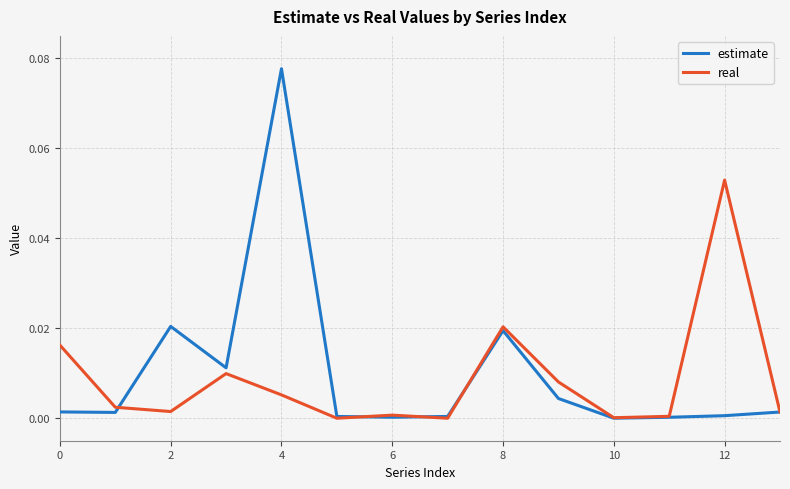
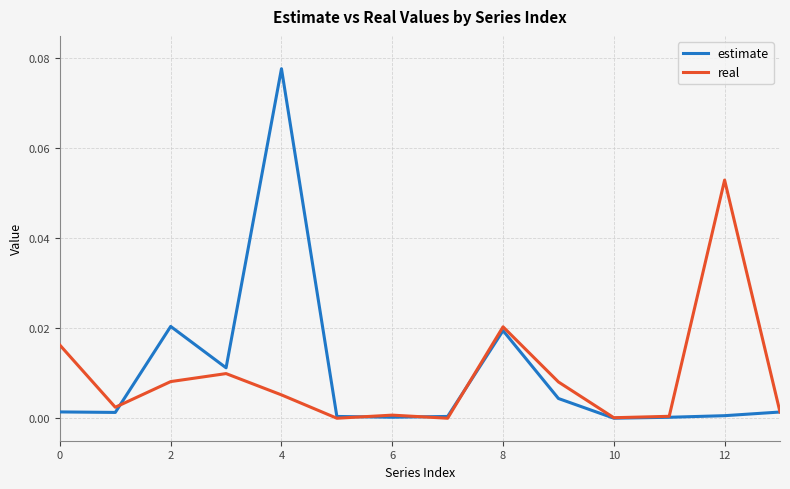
  {
    "estimate": {
      "0": 0.001,
      "2": 0.020,
      "4": 0.078,
      "8": 0.019,
      "12": 0.001
    },
    "real": {
      "0": 0.016,
-     "2": 0.001,
+     "2": 0.008,
      "4": 0.005,
      "8": 0.020,
      "12": 0.053
    }
  }
